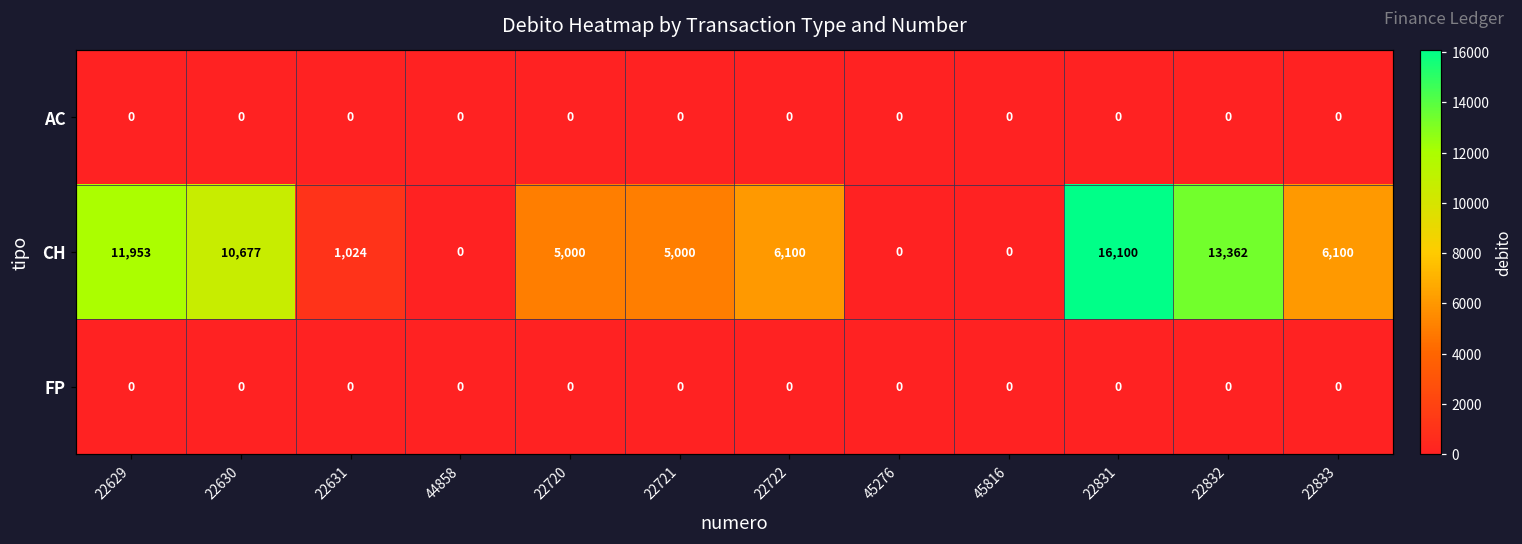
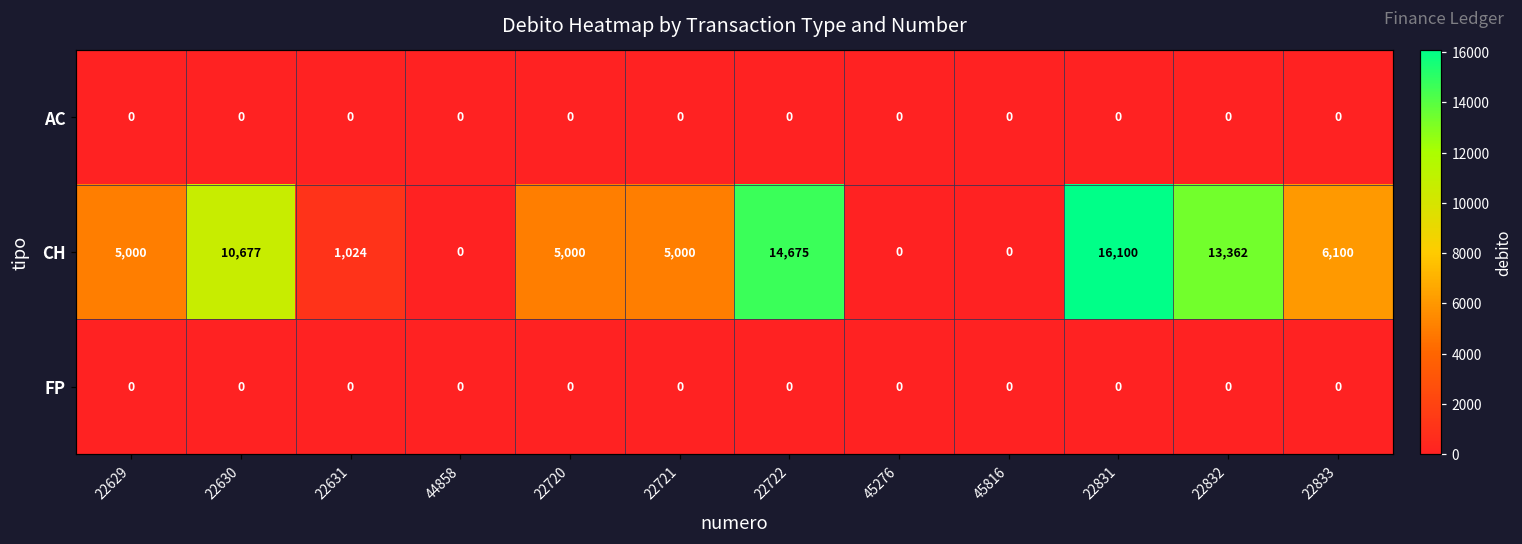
  {
    "AC": {
      "22629": "0",
      "22630": "0",
      "22631": "0",
      "44858": "0",
      "22720": "0",
      "22721": "0",
      "22722": "0",
      "45276": "0",
      "45816": "0",
      "22831": "0",
      "22832": "0",
      "22833": "0"
    },
    "CH": {
-     "22629": "11,953",
+     "22629": "5,000",
      "22630": "10,677",
      "22631": "1,024",
      "44858": "0",
      "22720": "5,000",
      "22721": "5,000",
-     "22722": "6,100",
+     "22722": "14,675",
      "45276": "0",
      "45816": "0",
      "22831": "16,100",
      "22832": "13,362",
      "22833": "6,100"
    },
    "FP": {
      "22629": "0",
      "22630": "0",
      "22631": "0",
      "44858": "0",
      "22720": "0",
      "22721": "0",
      "22722": "0",
      "45276": "0",
      "45816": "0",
      "22831": "0",
      "22832": "0",
      "22833": "0"
    }
  }
